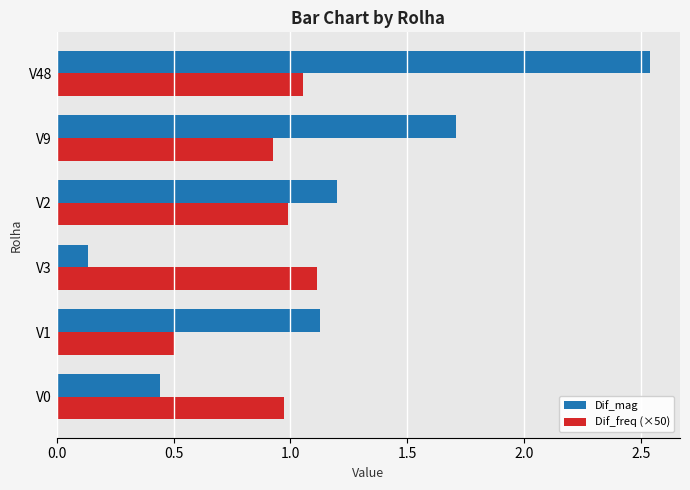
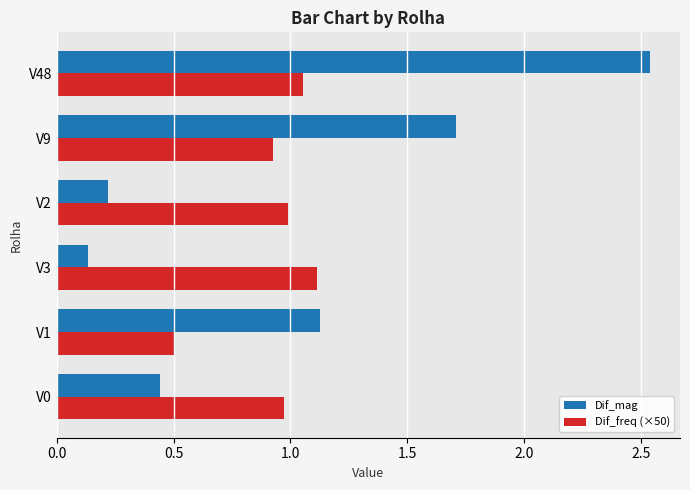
  {
    "Dif_mag": {
      "V48": 2.54,
      "V9": 1.71,
-     "V2": 1.20,
+     "V2": 0.22,
      "V3": 0.13,
      "V1": 1.13,
      "V0": 0.44
    },
    "Dif_freq (×50)": {
      "V48": 1.06,
      "V9": 0.92,
      "V2": 0.99,
      "V3": 1.11,
      "V1": 0.50,
      "V0": 0.97
    }
  }
